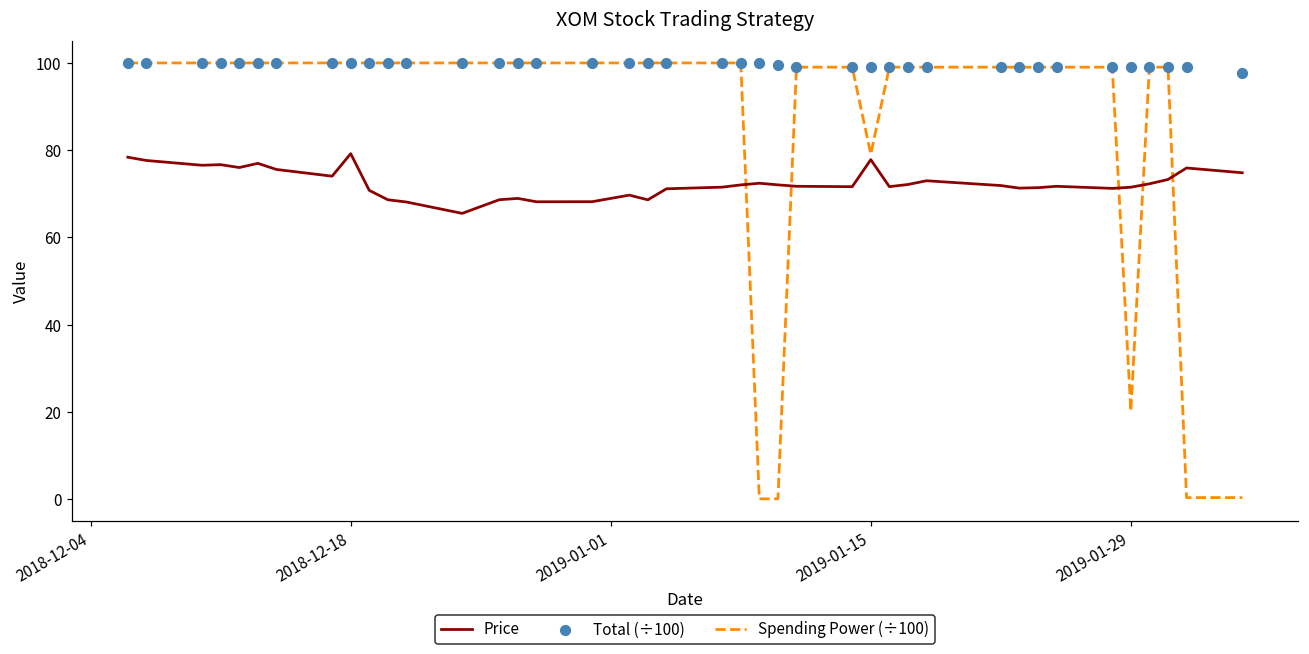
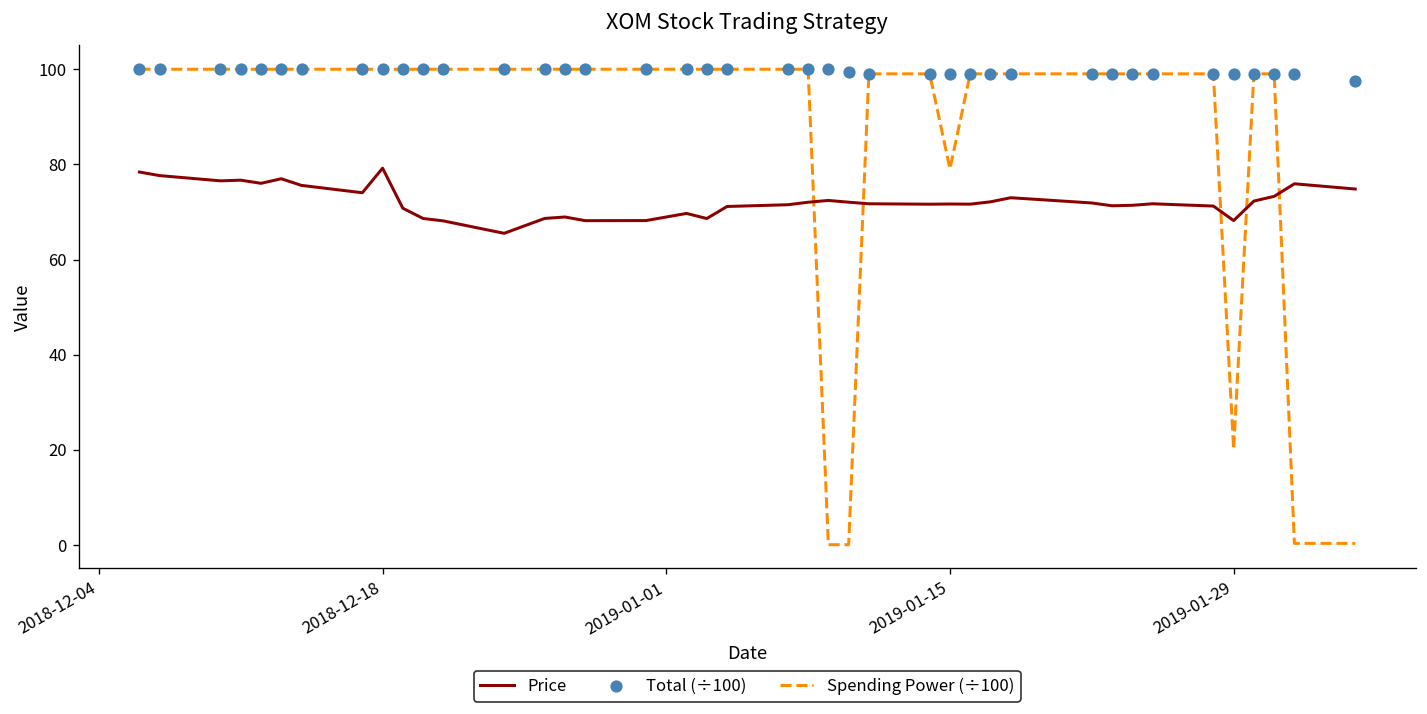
  {
    "Price": {
      "2018-12-18": 79,
-     "2019-01-15": 78,
-     "2019-01-29": 72
+     "2019-01-15": 72,
+     "2019-01-29": 68
    },
    "Spending Power (÷100)": {
      "2019-01-15": 79,
      "2019-01-29": 20
    }
  }
